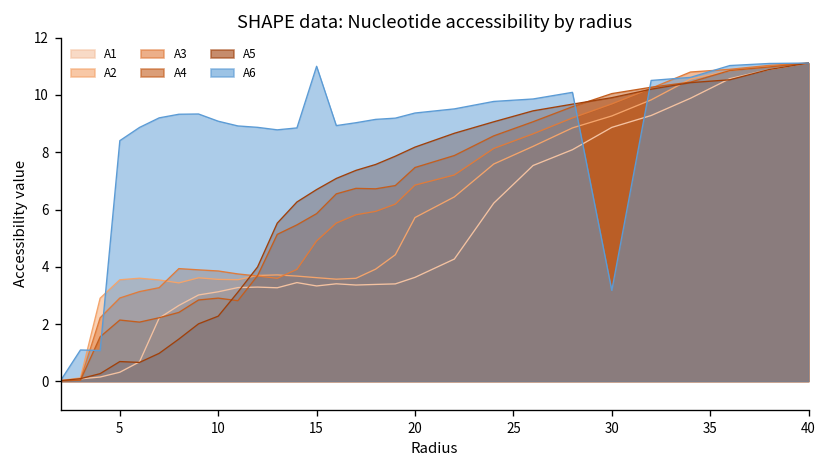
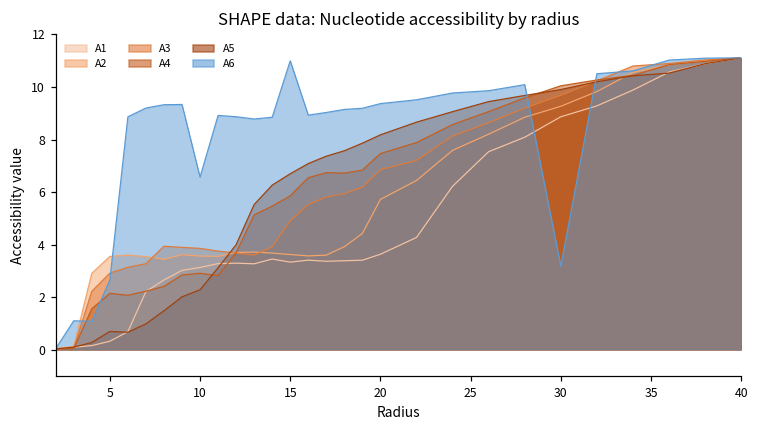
  {
    "A6": {
-     "5": 8.4,
-     "10": 9.1,
+     "5": 2.7,
+     "10": 6.6,
      "15": 11.0,
      "20": 9.4,
      "30": 3.2
    }
  }
